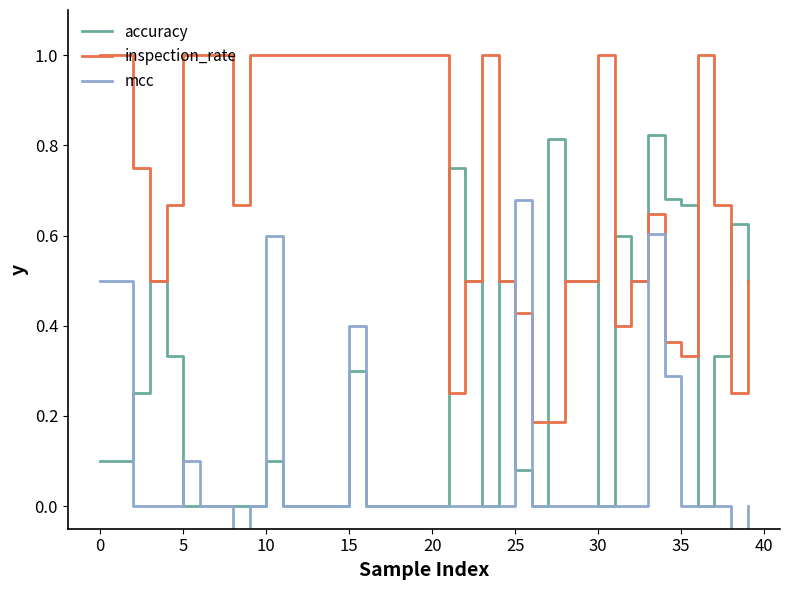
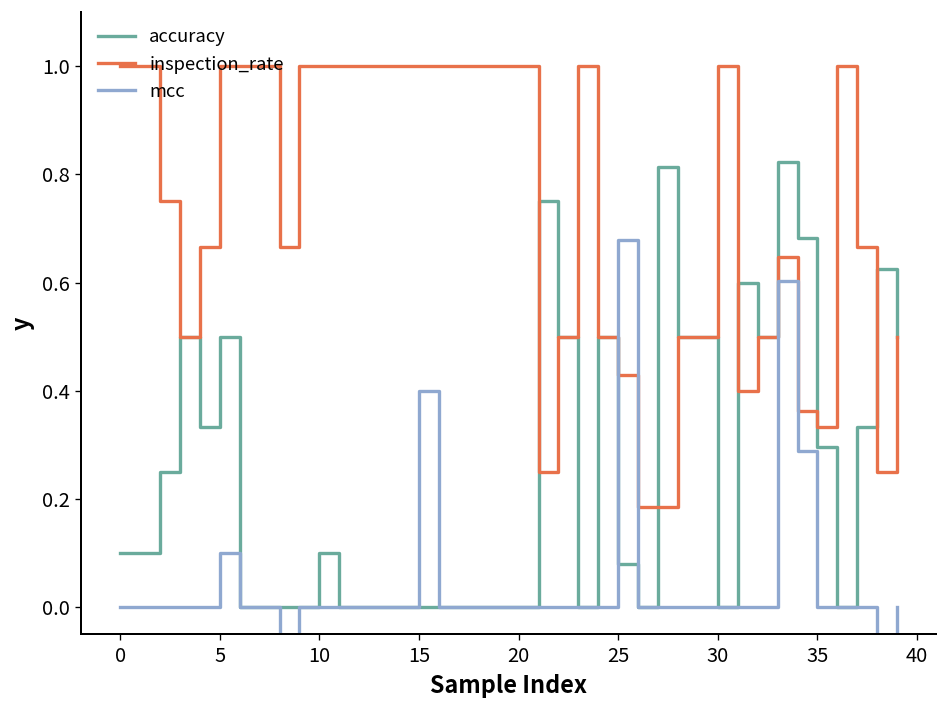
  {
    "accuracy": {
      "0": 0.10,
-     "5": 0.0,
+     "5": 0.5,
      "10": 0.10,
-     "15": 0.3,
+     "15": 0.0,
      "25": 0.08,
-     "35": 0.67
+     "35": 0.30
    },
    "inspection_rate": {
      "0": 1.00,
      "5": 1.00,
      "10": 1.00,
      "15": 1.00,
      "25": 0.43,
      "30": 1.00,
      "35": 0.33
    },
    "mcc": {
-     "0": 0.5,
+     "0": 0.0,
      "5": 0.1,
-     "10": 0.6,
+     "10": 0.0,
      "15": 0.4,
      "25": 0.68,
      "35": 0.0
    }
  }
